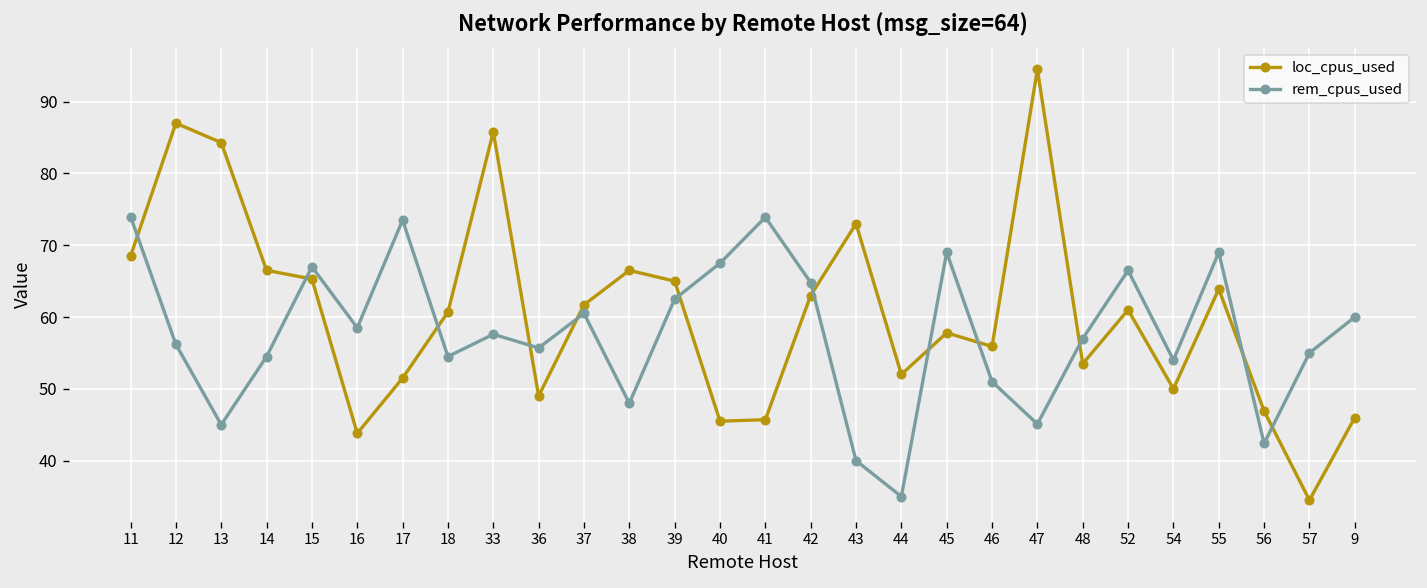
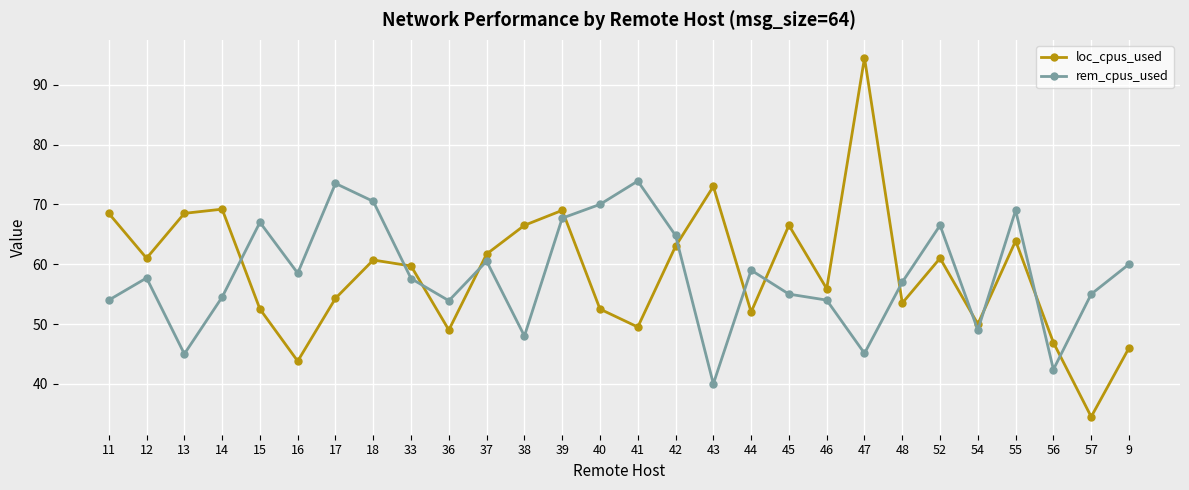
  {
    "loc_cpus_used": {
      "11": 69,
-     "12": 87,
-     "13": 84,
-     "14": 67,
-     "15": 65,
+     "12": 61,
+     "13": 69,
+     "14": 69,
+     "15": 53,
      "16": 44,
-     "17": 52,
+     "17": 54,
      "18": 61,
-     "33": 86,
+     "33": 60,
      "36": 49,
      "37": 62,
      "38": 67,
-     "39": 65,
-     "40": 46,
-     "41": 46,
+     "39": 69,
+     "40": 53,
+     "41": 50,
      "42": 63,
      "43": 73,
      "44": 52,
-     "45": 58,
+     "45": 67,
      "46": 56,
      "47": 95,
      "48": 54,
      "52": 61,
      "54": 50,
      "55": 64,
      "56": 47,
      "57": 35,
      "9": 46
    },
    "rem_cpus_used": {
-     "11": 74,
-     "12": 56,
+     "11": 54,
+     "12": 58,
      "13": 45,
      "14": 55,
      "15": 67,
      "16": 59,
      "17": 74,
-     "18": 55,
+     "18": 71,
      "33": 58,
-     "36": 56,
+     "36": 54,
      "37": 61,
      "38": 48,
-     "39": 63,
-     "40": 68,
+     "39": 68,
+     "40": 70,
      "41": 74,
      "42": 65,
      "43": 40,
-     "44": 35,
-     "45": 69,
-     "46": 51,
+     "44": 59,
+     "45": 55,
+     "46": 54,
      "47": 45,
      "48": 57,
      "52": 67,
-     "54": 54,
+     "54": 49,
      "55": 69,
      "56": 42,
      "57": 55,
      "9": 60
    }
  }
